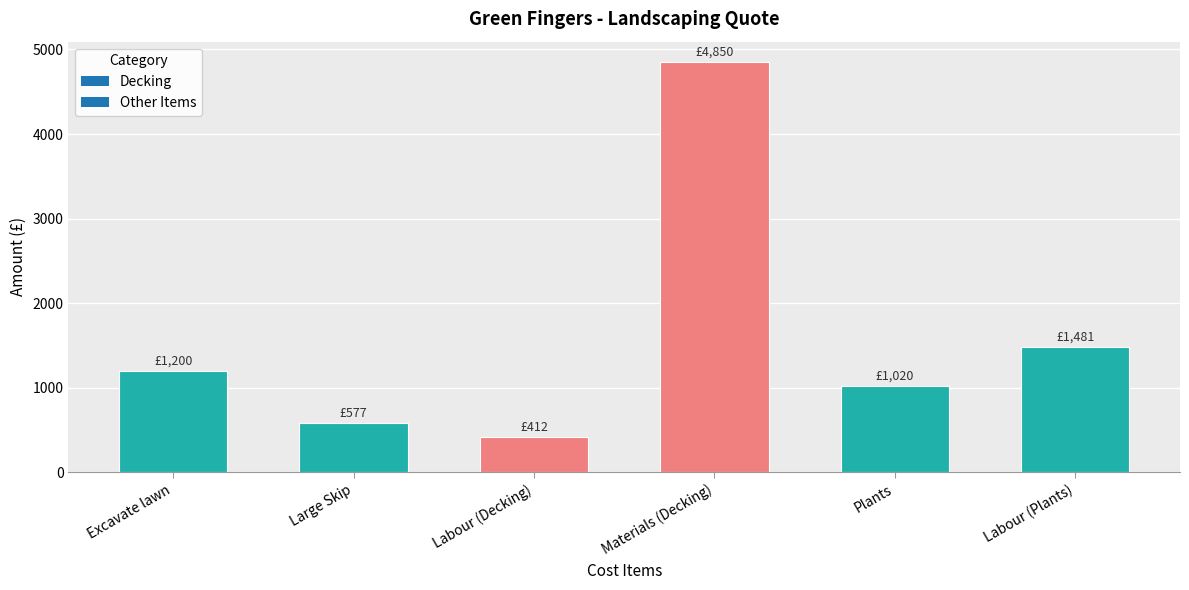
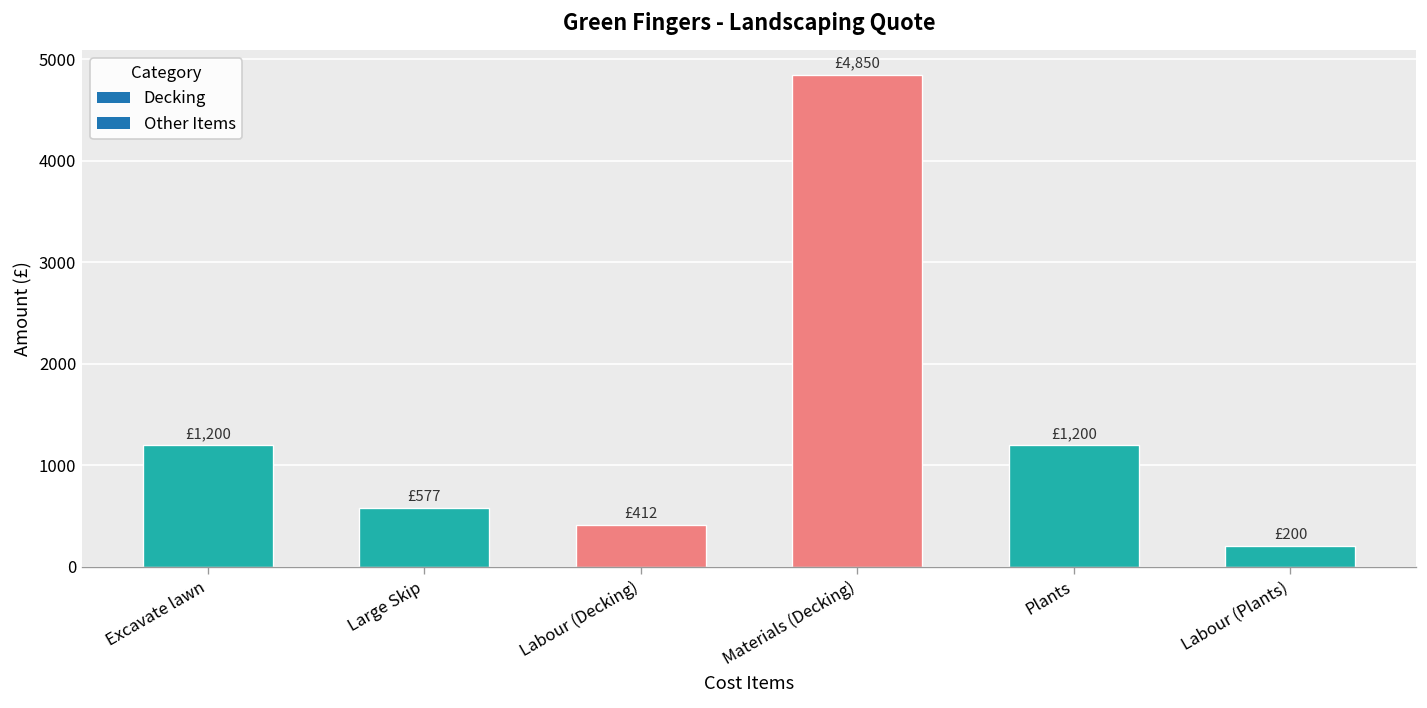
  {
    "Excavate lawn": "£1,200",
    "Large Skip": "£577",
    "Labour (Decking)": "£412",
    "Materials (Decking)": "£4,850",
-   "Plants": "£1,020",
-   "Labour (Plants)": "£1,481"
+   "Plants": "£1,200",
+   "Labour (Plants)": "£200"
  }
